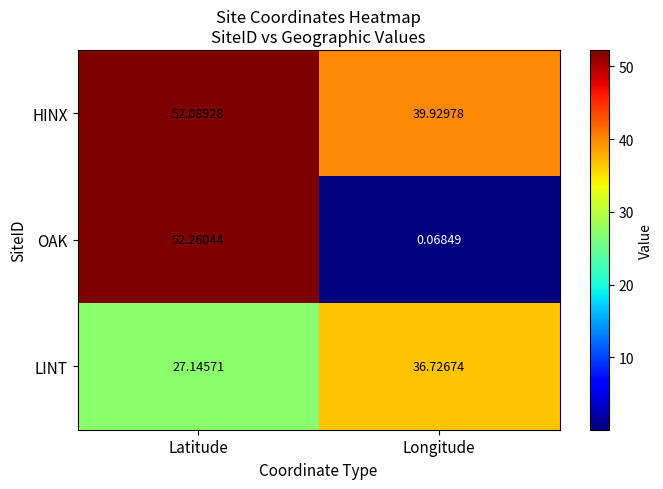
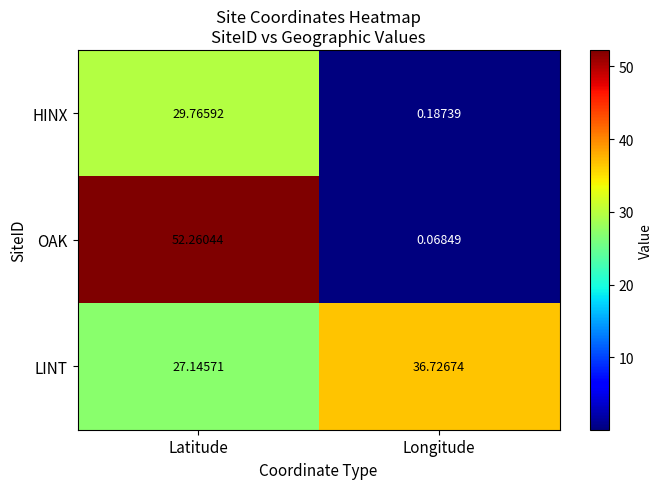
  {
    "HINX": {
-     "Latitude": 52.08928,
-     "Longitude": 39.92978
+     "Latitude": 29.76592,
+     "Longitude": 0.18739
    },
    "OAK": {
      "Latitude": 52.26044,
      "Longitude": 0.06849
    },
    "LINT": {
      "Latitude": 27.14571,
      "Longitude": 36.72674
    }
  }
